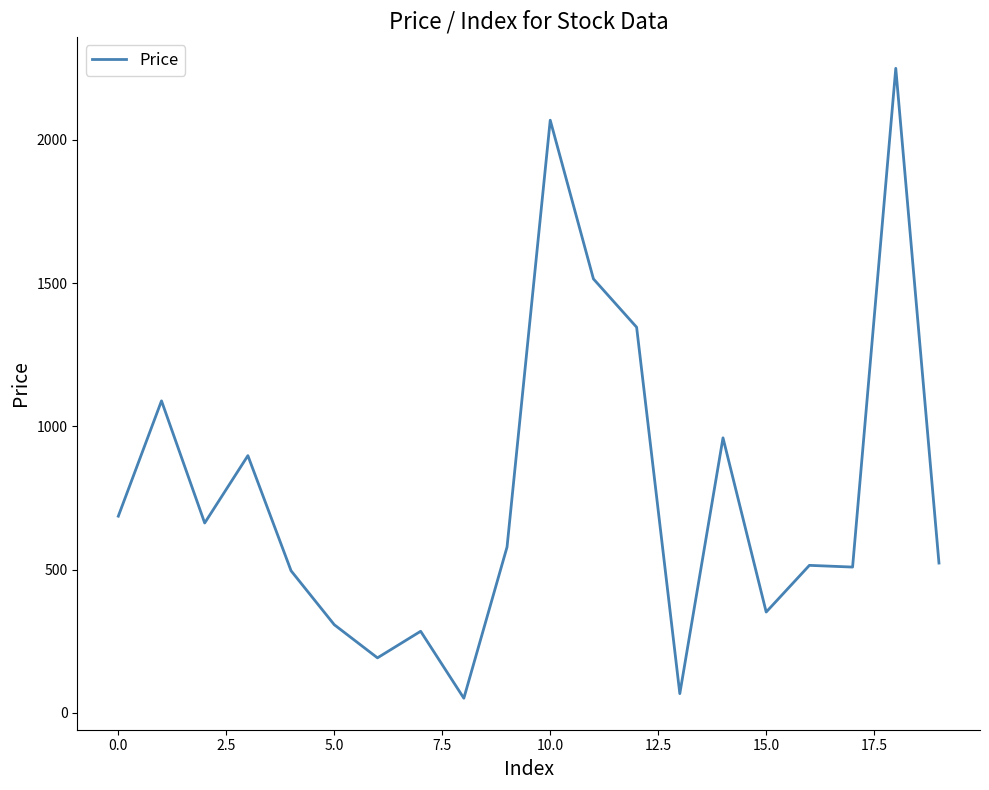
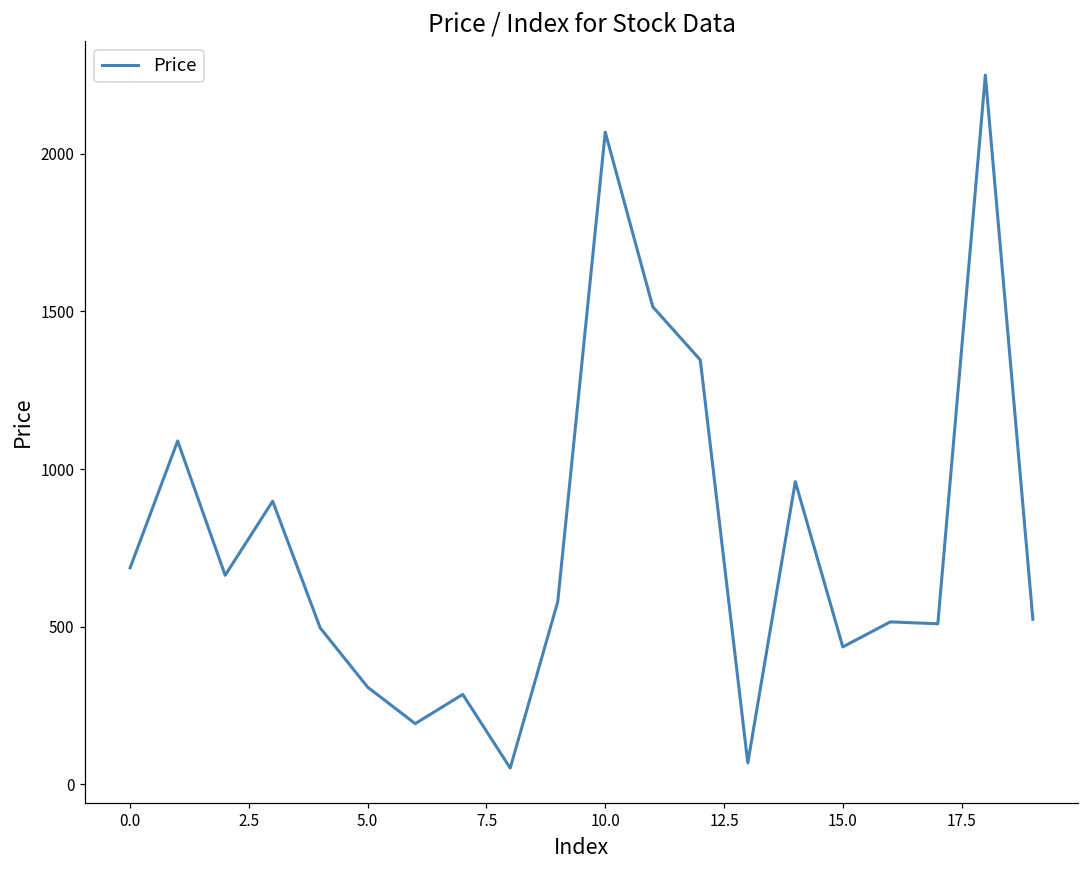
  {
    "0.0": 690,
    "5.0": 310,
    "10.0": 2070,
-   "15.0": 350
+   "15.0": 440
  }
